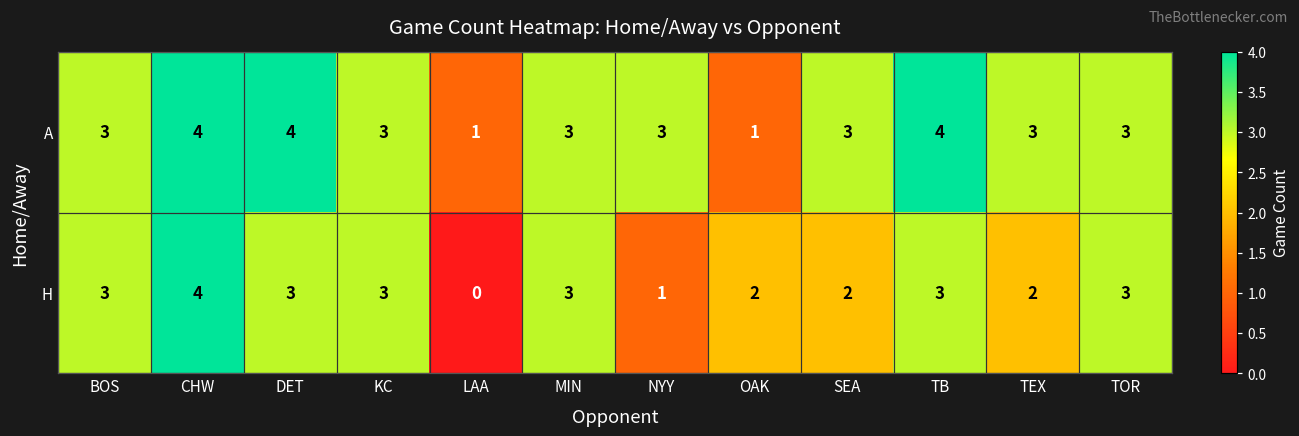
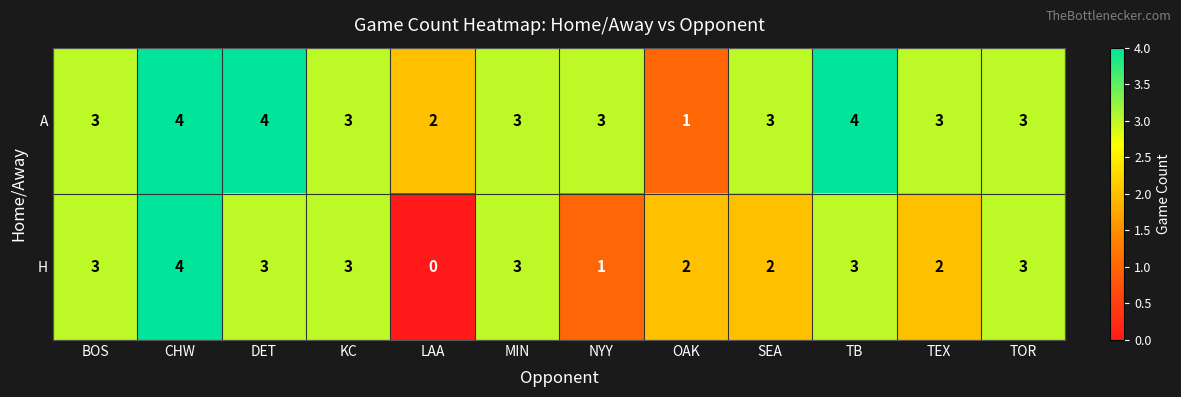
  {
    "A": {
      "BOS": 3,
      "CHW": 4,
      "DET": 4,
      "KC": 3,
-     "LAA": 1,
+     "LAA": 2,
      "MIN": 3,
      "NYY": 3,
      "OAK": 1,
      "SEA": 3,
      "TB": 4,
      "TEX": 3,
      "TOR": 3
    },
    "H": {
      "BOS": 3,
      "CHW": 4,
      "DET": 3,
      "KC": 3,
      "LAA": 0,
      "MIN": 3,
      "NYY": 1,
      "OAK": 2,
      "SEA": 2,
      "TB": 3,
      "TEX": 2,
      "TOR": 3
    }
  }
